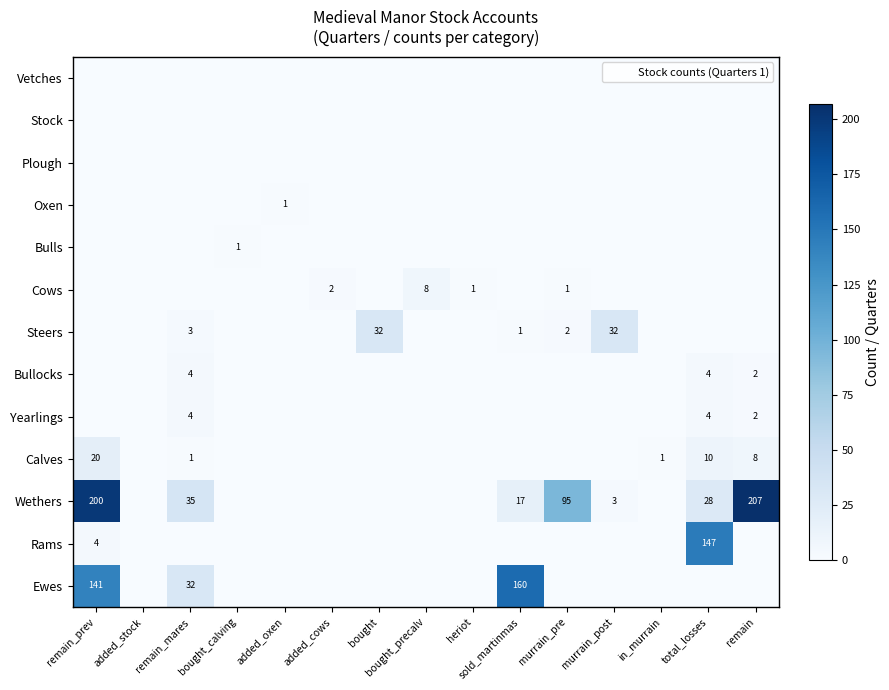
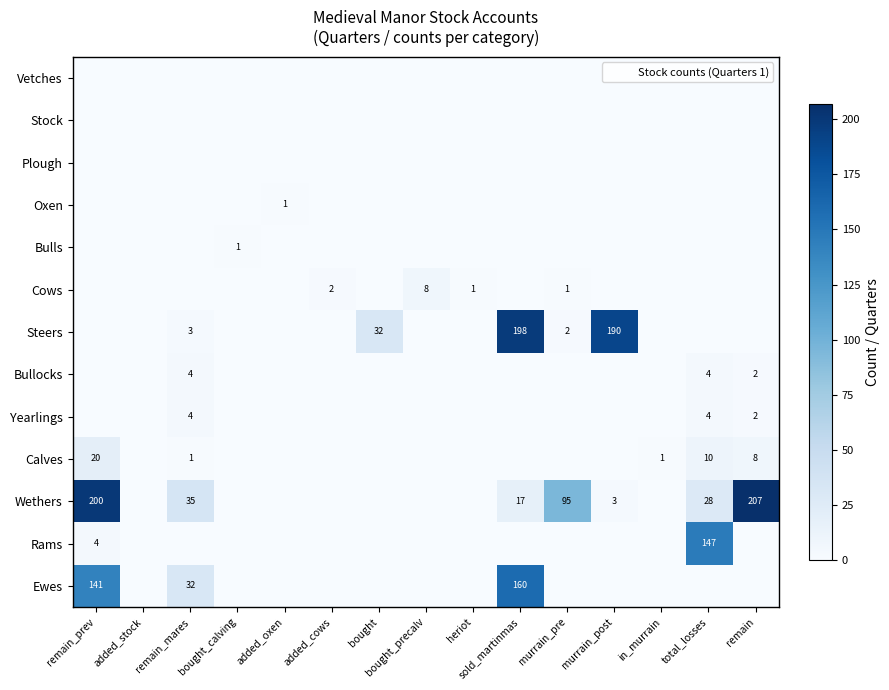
  {
    "Oxen": {
      "added_oxen": 1
    },
    "Bulls": {
      "bought_calving": 1
    },
    "Cows": {
      "added_cows": 2,
      "bought_precalv": 8,
      "heriot": 1,
      "murrain_pre": 1
    },
    "Steers": {
      "remain_mares": 3,
      "bought": 32,
-     "sold_martinmas": 1,
+     "sold_martinmas": 198,
      "murrain_pre": 2,
-     "murrain_post": 32
+     "murrain_post": 190
    },
    "Bullocks": {
      "remain_mares": 4,
      "total_losses": 4,
      "remain": 2
    },
    "Yearlings": {
      "remain_mares": 4,
      "total_losses": 4,
      "remain": 2
    },
    "Calves": {
      "remain_prev": 20,
      "remain_mares": 1,
      "in_murrain": 1,
      "total_losses": 10,
      "remain": 8
    },
    "Wethers": {
      "remain_prev": 200,
      "remain_mares": 35,
      "sold_martinmas": 17,
      "murrain_pre": 95,
      "murrain_post": 3,
      "total_losses": 28,
      "remain": 207
    },
    "Rams": {
      "remain_prev": 4,
      "total_losses": 147
    },
    "Ewes": {
      "remain_prev": 141,
      "remain_mares": 32,
      "sold_martinmas": 160
    }
  }
